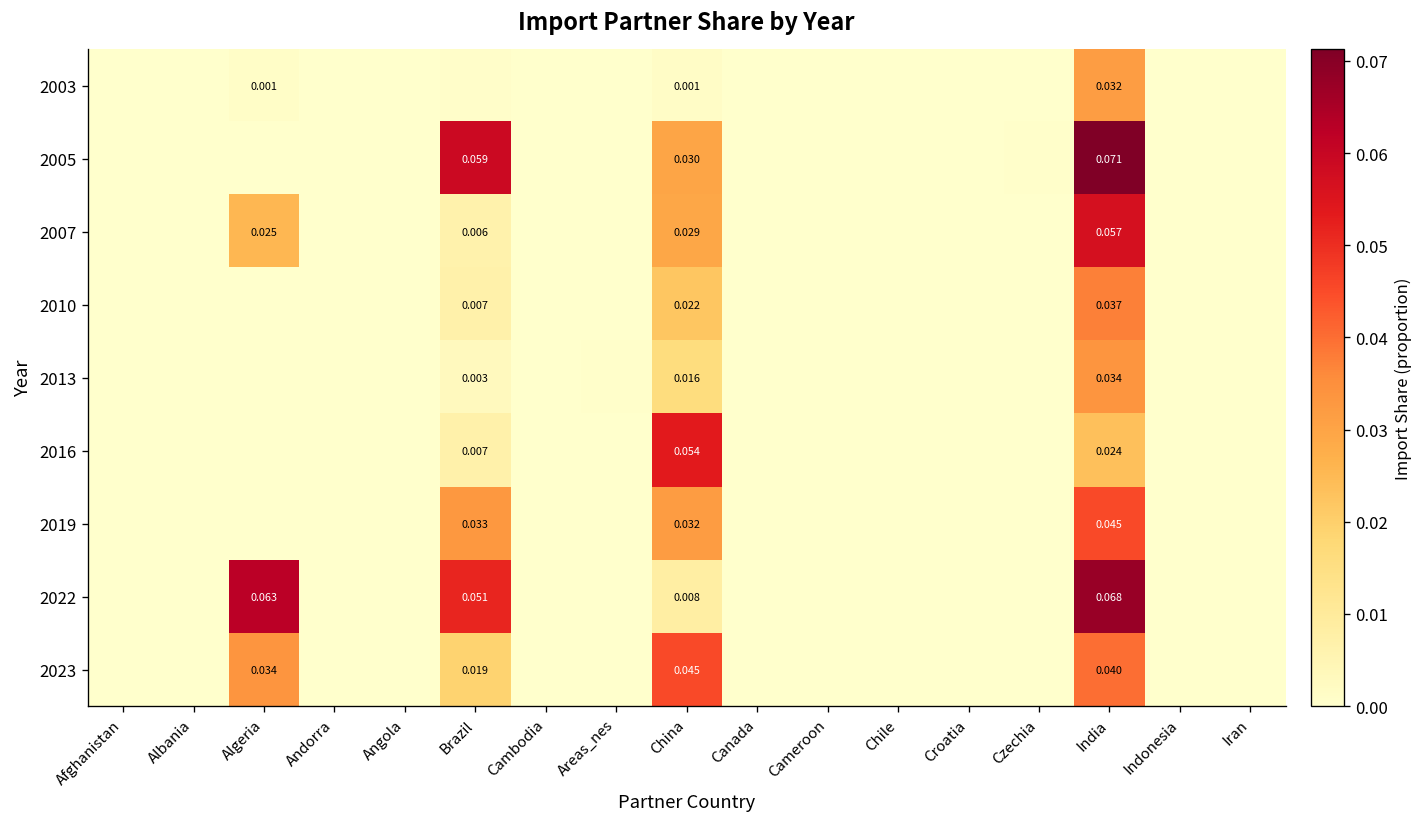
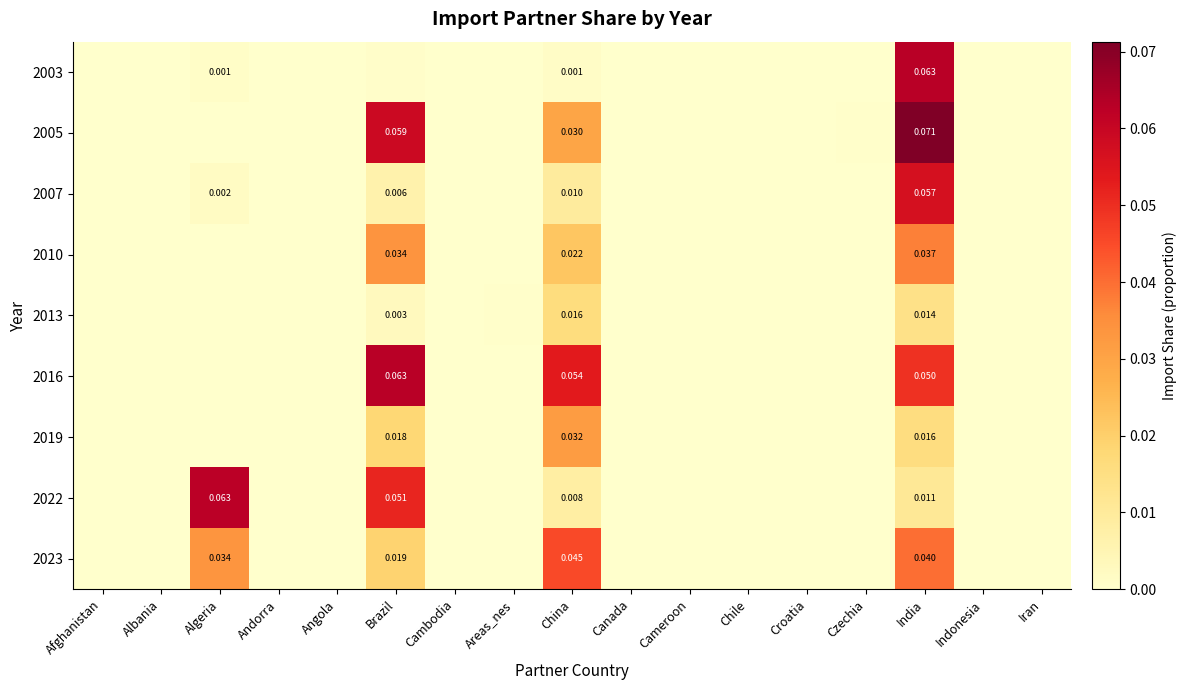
  {
    "2003": {
      "Algeria": 0.001,
      "China": 0.001,
-     "India": 0.032
+     "India": 0.063
    },
    "2005": {
      "Brazil": 0.059,
      "China": 0.030,
      "India": 0.071
    },
    "2007": {
-     "Algeria": 0.025,
+     "Algeria": 0.002,
      "Brazil": 0.006,
-     "China": 0.029,
+     "China": 0.010,
      "India": 0.057
    },
    "2010": {
-     "Brazil": 0.007,
+     "Brazil": 0.034,
      "China": 0.022,
      "India": 0.037
    },
    "2013": {
      "Brazil": 0.003,
      "China": 0.016,
-     "India": 0.034
+     "India": 0.014
    },
    "2016": {
-     "Brazil": 0.007,
+     "Brazil": 0.063,
      "China": 0.054,
-     "India": 0.024
+     "India": 0.050
    },
    "2019": {
-     "Brazil": 0.033,
+     "Brazil": 0.018,
      "China": 0.032,
-     "India": 0.045
+     "India": 0.016
    },
    "2022": {
      "Algeria": 0.063,
      "Brazil": 0.051,
      "China": 0.008,
-     "India": 0.068
+     "India": 0.011
    },
    "2023": {
      "Algeria": 0.034,
      "Brazil": 0.019,
      "China": 0.045,
      "India": 0.040
    }
  }
